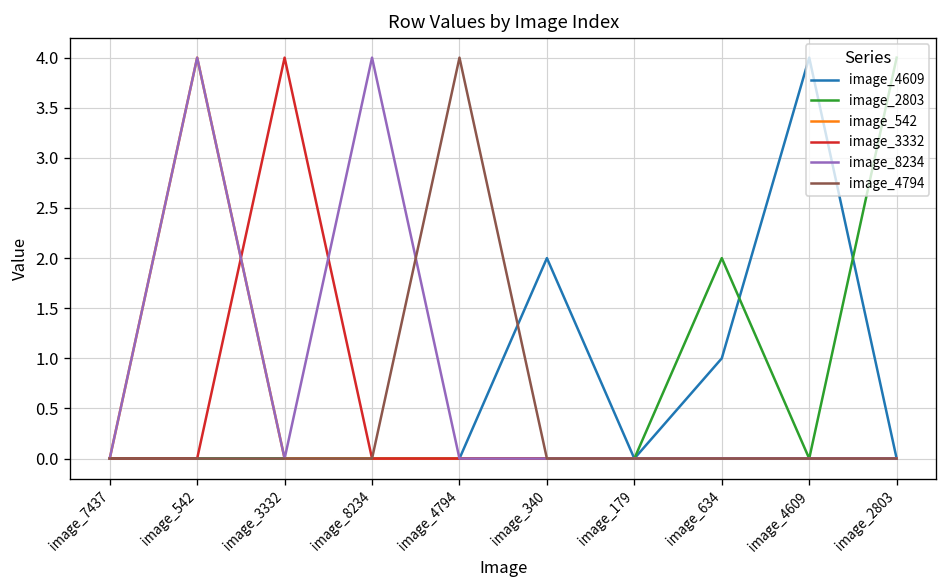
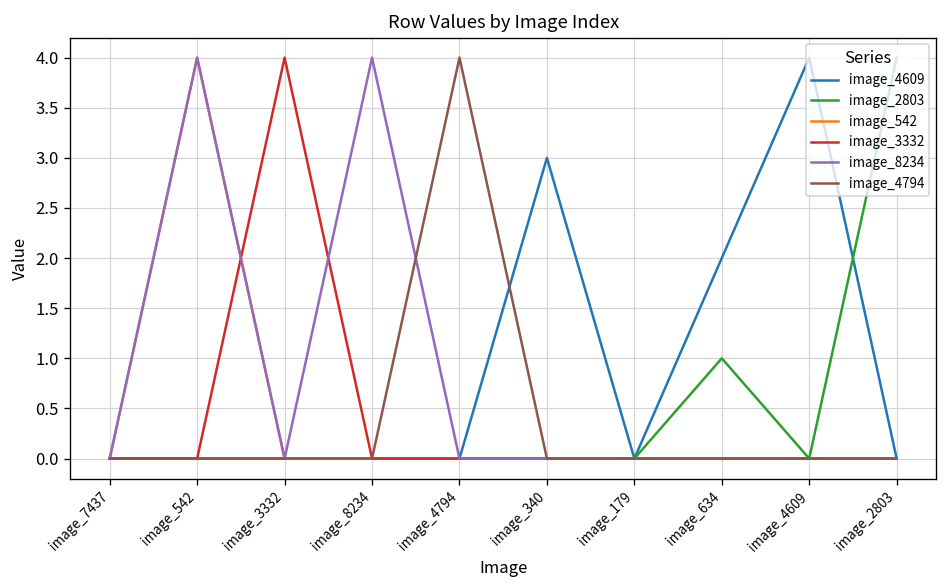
  {
    "image_4609": {
-     "image_340": 2,
-     "image_634": 1
+     "image_340": 3,
+     "image_634": 2
    },
    "image_2803": {
-     "image_634": 2
+     "image_634": 1
    },
    "image_3332": {
      "image_3332": 4
    },
    "image_8234": {
      "image_8234": 4
    },
    "image_4794": {
      "image_4794": 4
    }
  }
